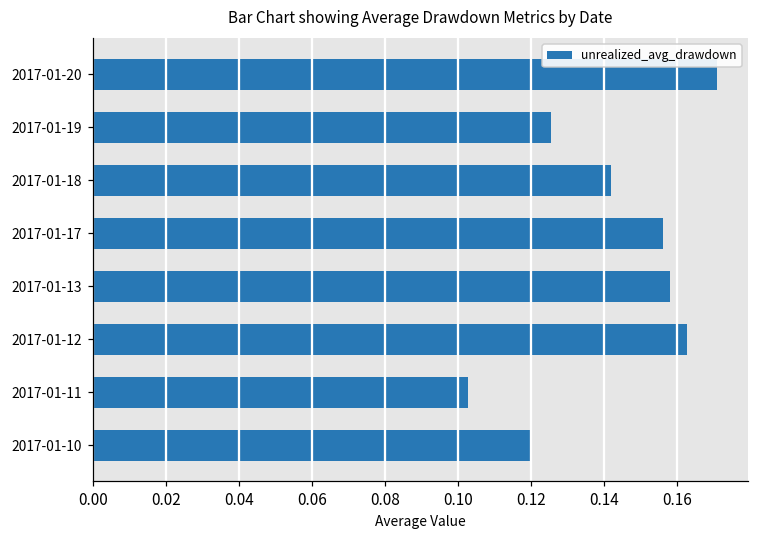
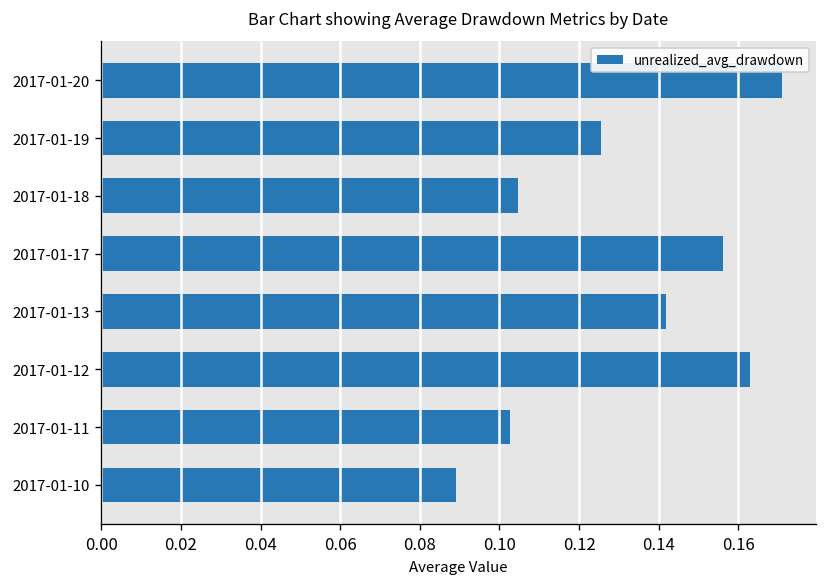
  {
    "2017-01-20": 0.171,
    "2017-01-19": 0.125,
-   "2017-01-18": 0.142,
+   "2017-01-18": 0.105,
    "2017-01-17": 0.156,
-   "2017-01-13": 0.158,
+   "2017-01-13": 0.142,
    "2017-01-12": 0.163,
    "2017-01-11": 0.103,
-   "2017-01-10": 0.120
+   "2017-01-10": 0.089
  }
